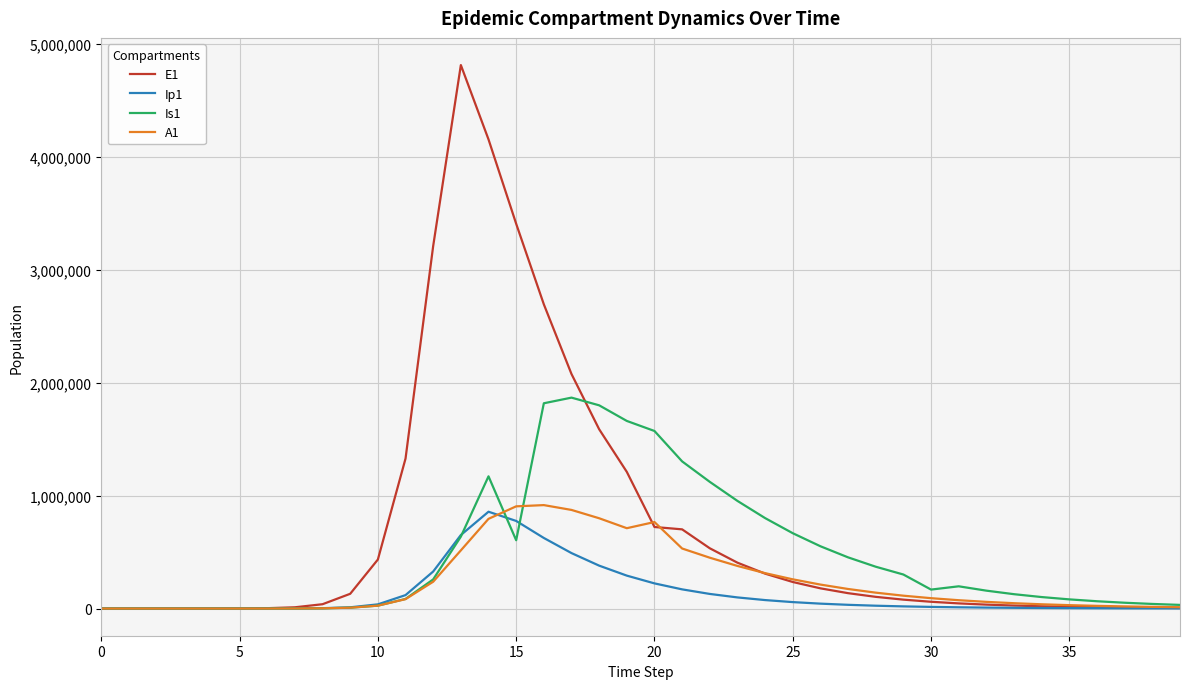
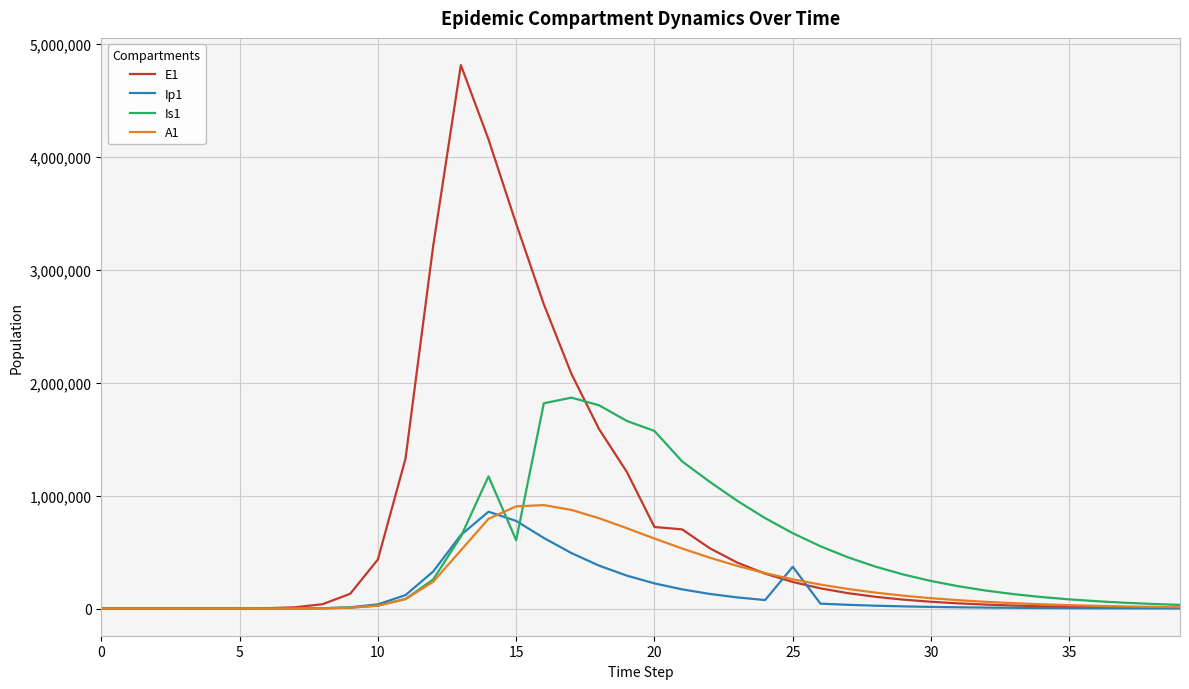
  {
    "E1": {
      "10": "430,000",
      "15": "3,410,000",
      "20": "720,000",
      "25": "240,000",
      "30": "60,000"
    },
    "Ip1": {
      "15": "780,000",
      "20": "220,000",
-     "25": "60,000",
+     "25": "370,000",
      "30": "10,000"
    },
    "Is1": {
      "15": "610,000",
      "20": "1,570,000",
      "25": "670,000",
-     "30": "170,000",
+     "30": "240,000",
      "35": "80,000"
    },
    "A1": {
      "15": "910,000",
-     "20": "770,000",
+     "20": "620,000",
      "25": "260,000",
      "30": "90,000"
    }
  }
